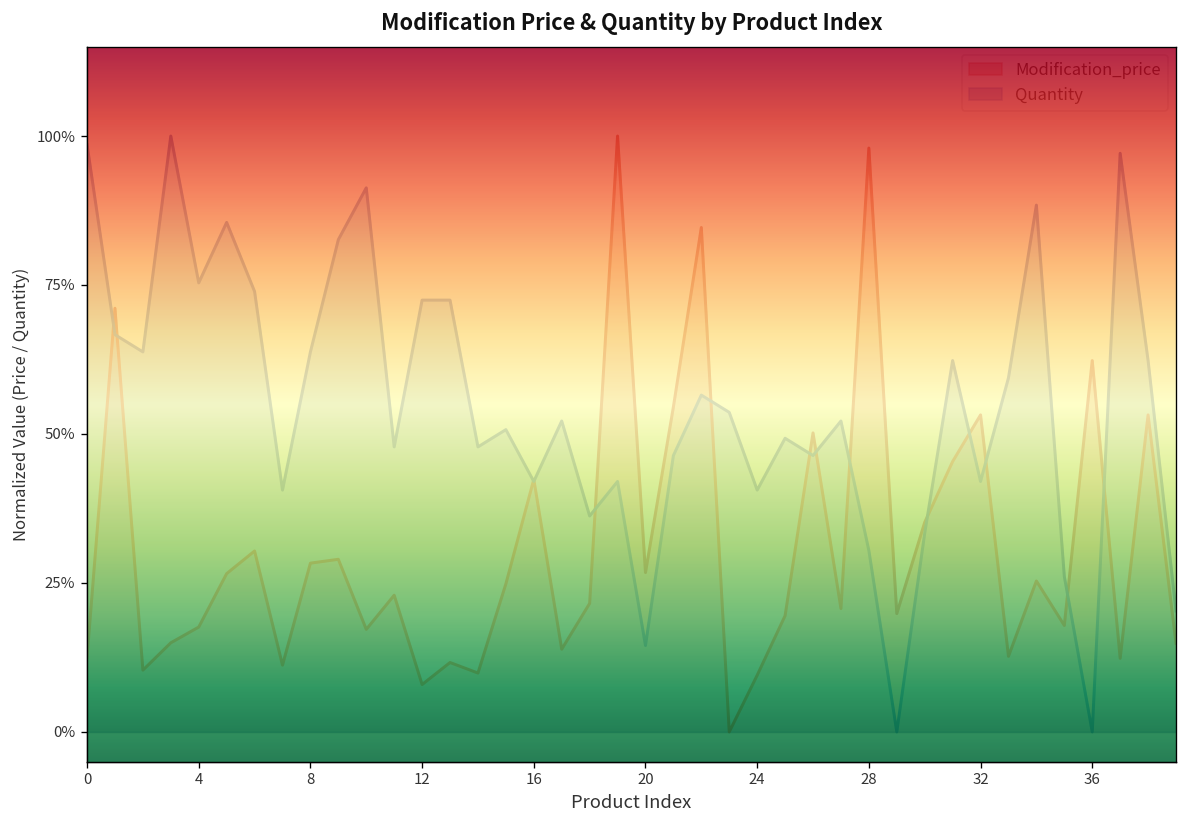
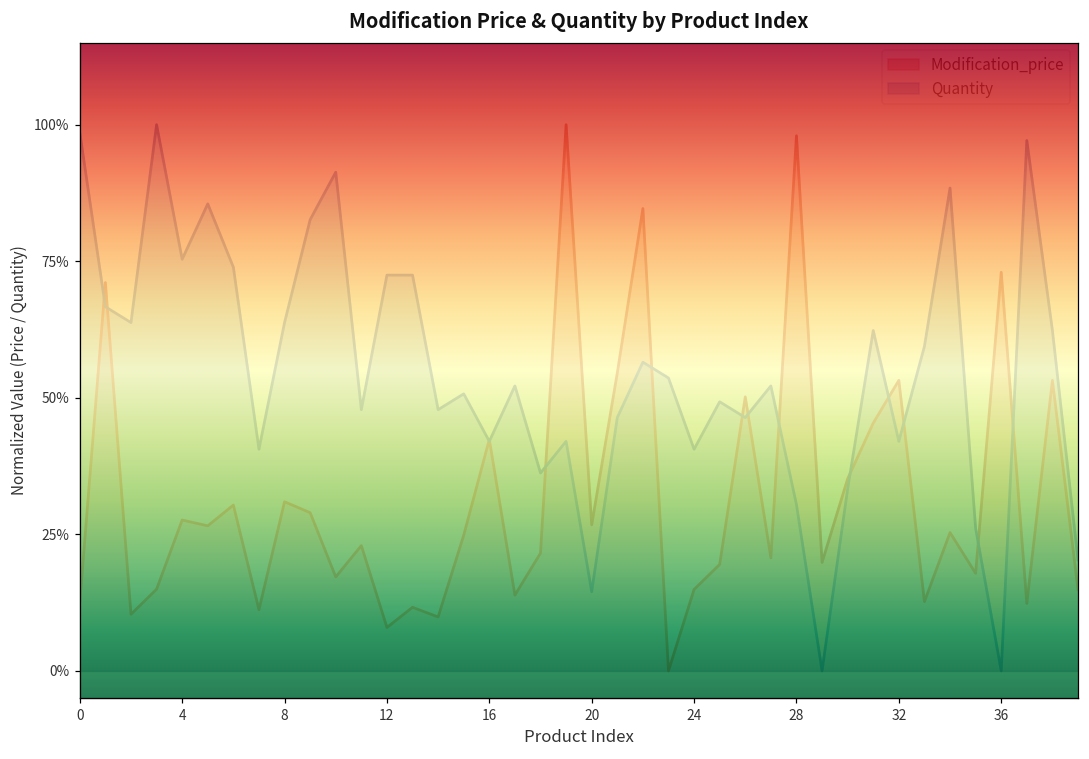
  {
    "Modification_price": {
      "0": "13%",
-     "4": "18%",
-     "8": "28%",
+     "4": "28%",
+     "8": "31%",
      "12": "8%",
      "20": "27%",
-     "24": "10%",
+     "24": "15%",
      "28": "98%",
      "32": "53%",
-     "36": "62%"
+     "36": "73%"
    },
    "Quantity": {
      "0": "99%",
      "4": "75%",
      "8": "64%",
      "12": "72%",
      "20": "14%",
      "24": "41%",
      "28": "30%",
      "32": "42%",
      "36": "0%"
    }
  }
